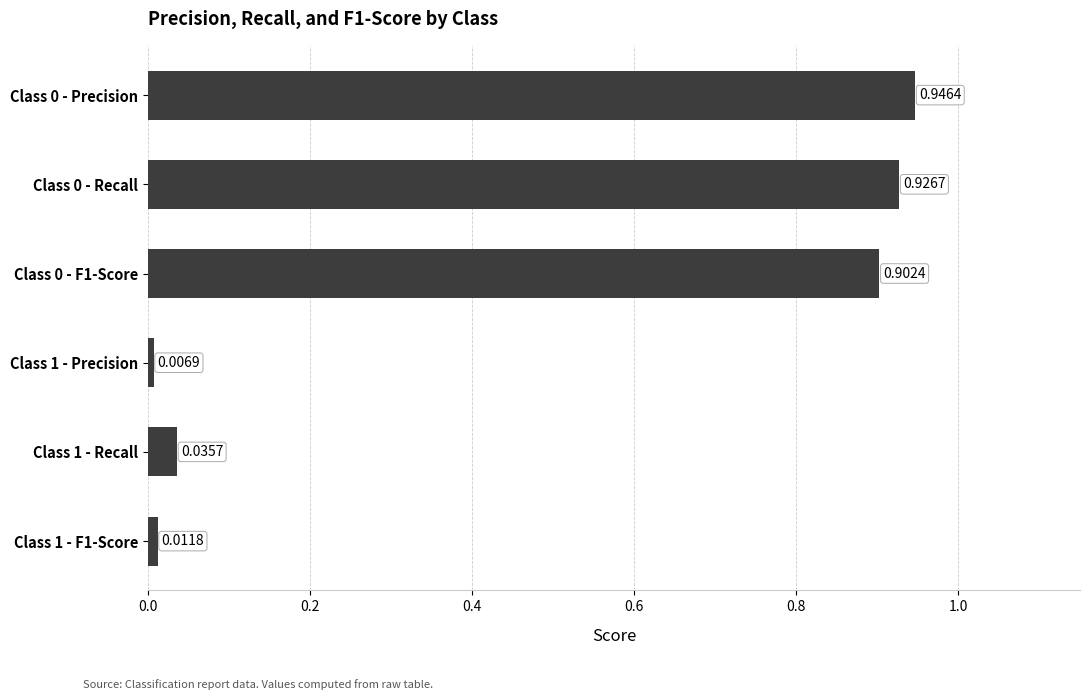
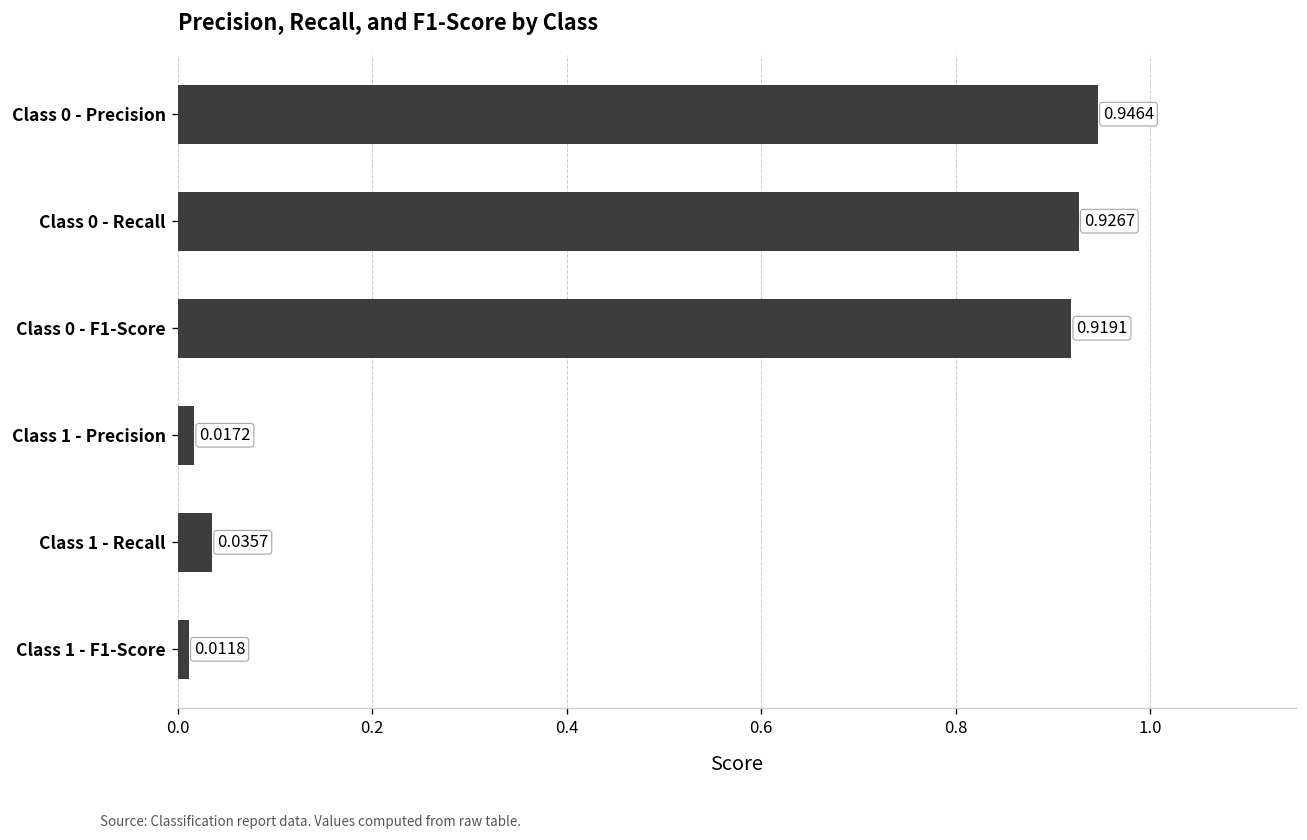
  {
-   "Class 0 - F1-Score": 0.9024,
-   "Class 1 - Precision": 0.0069
+   "Class 0 - F1-Score": 0.9191,
+   "Class 1 - Precision": 0.0172
  }
